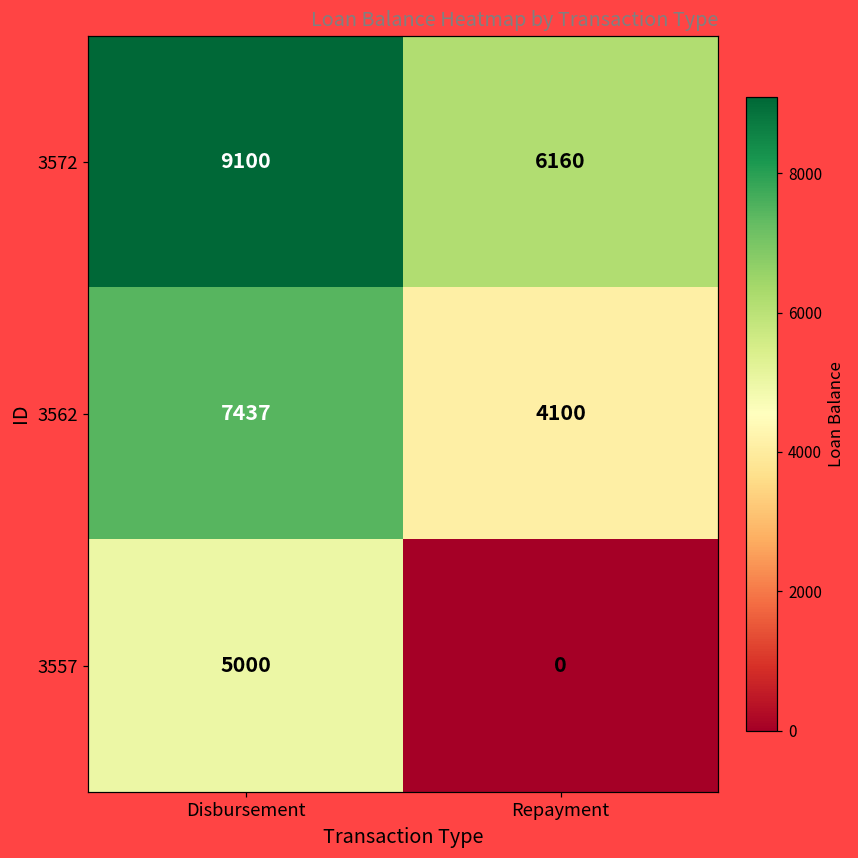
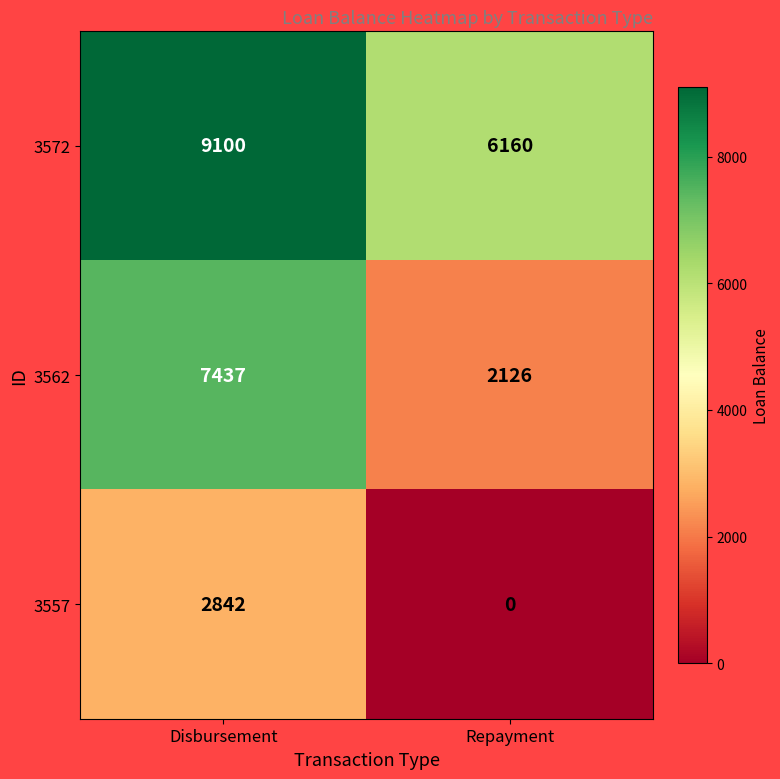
  {
    "3572": {
      "Disbursement": 9100,
      "Repayment": 6160
    },
    "3562": {
      "Disbursement": 7437,
-     "Repayment": 4100
+     "Repayment": 2126
    },
    "3557": {
-     "Disbursement": 5000,
+     "Disbursement": 2842,
      "Repayment": 0
    }
  }
